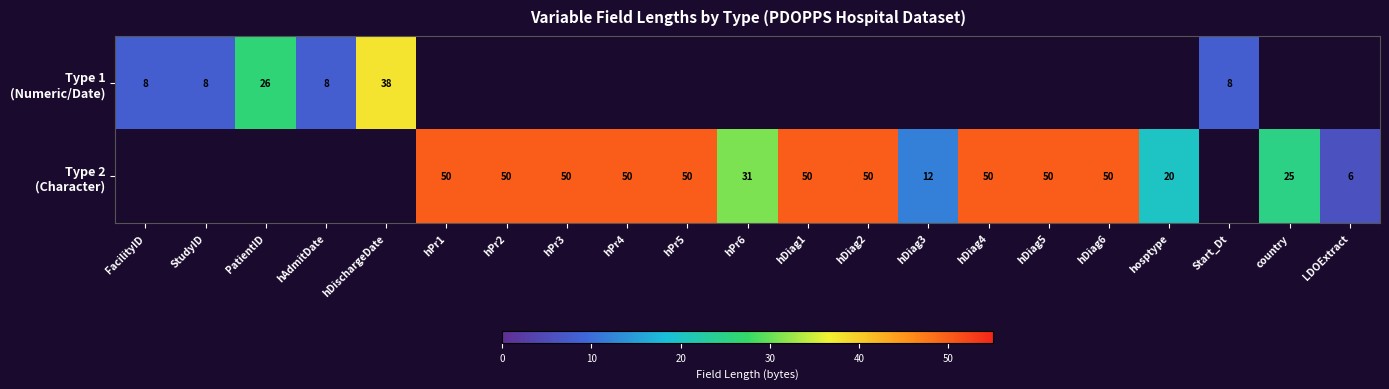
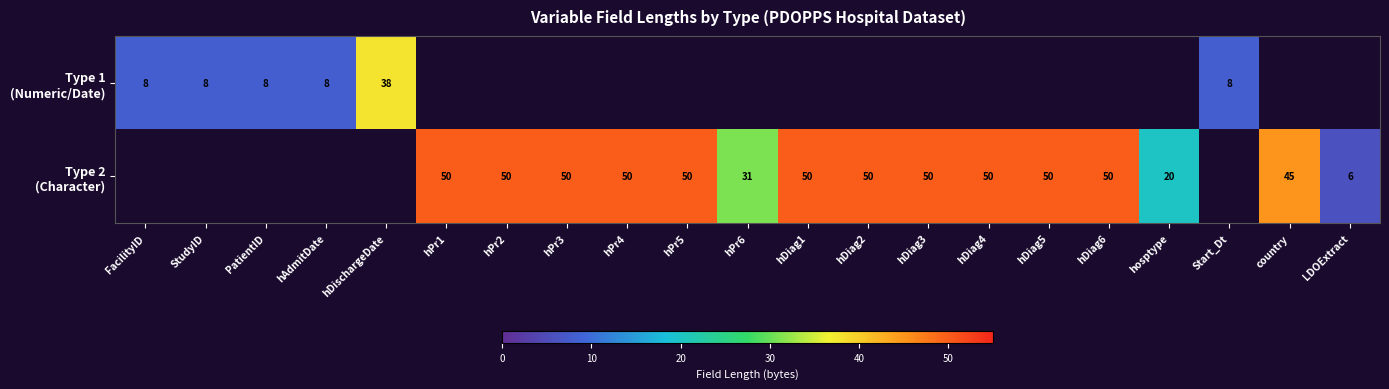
  {
    "Type 1 (Numeric/Date)": {
      "FacilityID": 8,
      "StudyID": 8,
-     "PatientID": 26,
+     "PatientID": 8,
      "hAdmitDate": 8,
      "hDischargeDate": 38,
      "Start_Dt": 8
    },
    "Type 2 (Character)": {
      "hPr1": 50,
      "hPr2": 50,
      "hPr3": 50,
      "hPr4": 50,
      "hPr5": 50,
      "hPr6": 31,
      "hDiag1": 50,
      "hDiag2": 50,
-     "hDiag3": 12,
+     "hDiag3": 50,
      "hDiag4": 50,
      "hDiag5": 50,
      "hDiag6": 50,
      "hosptype": 20,
-     "country": 25,
+     "country": 45,
      "LDOExtract": 6
    }
  }
